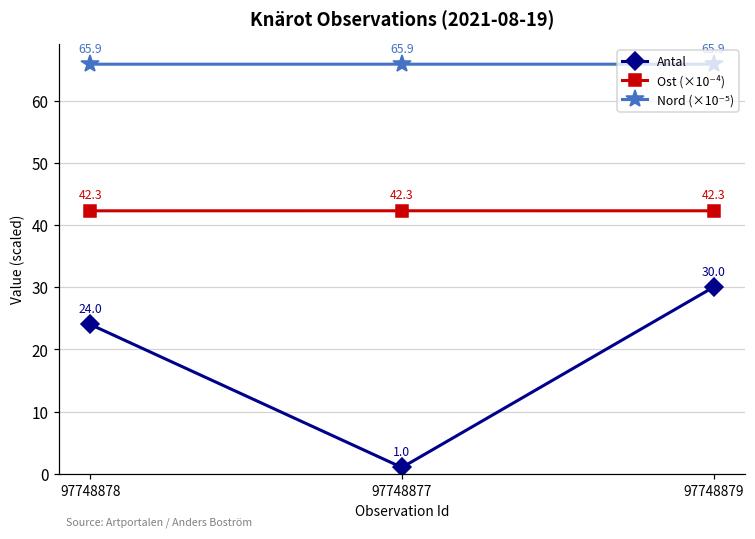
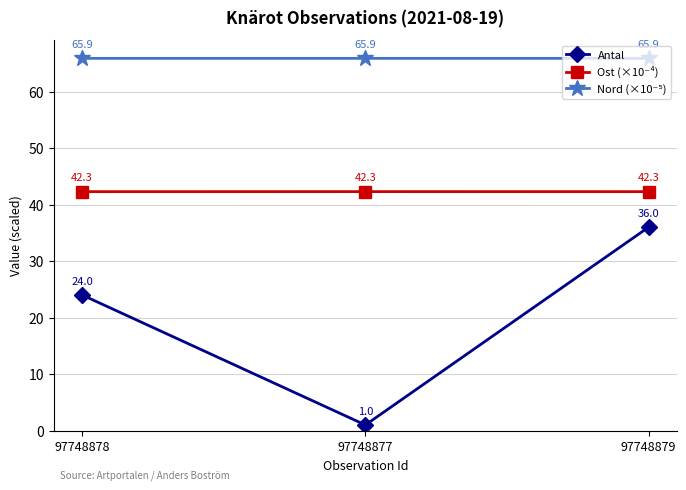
  {
    "Antal": {
      "97748878": 24.0,
      "97748877": 1.0,
-     "97748879": 30.0
+     "97748879": 36.0
    },
    "Ost (×10⁻⁴)": {
      "97748878": 42.3,
      "97748877": 42.3,
      "97748879": 42.3
    },
    "Nord (×10⁻⁵)": {
      "97748878": 65.9,
      "97748877": 65.9
    }
  }
